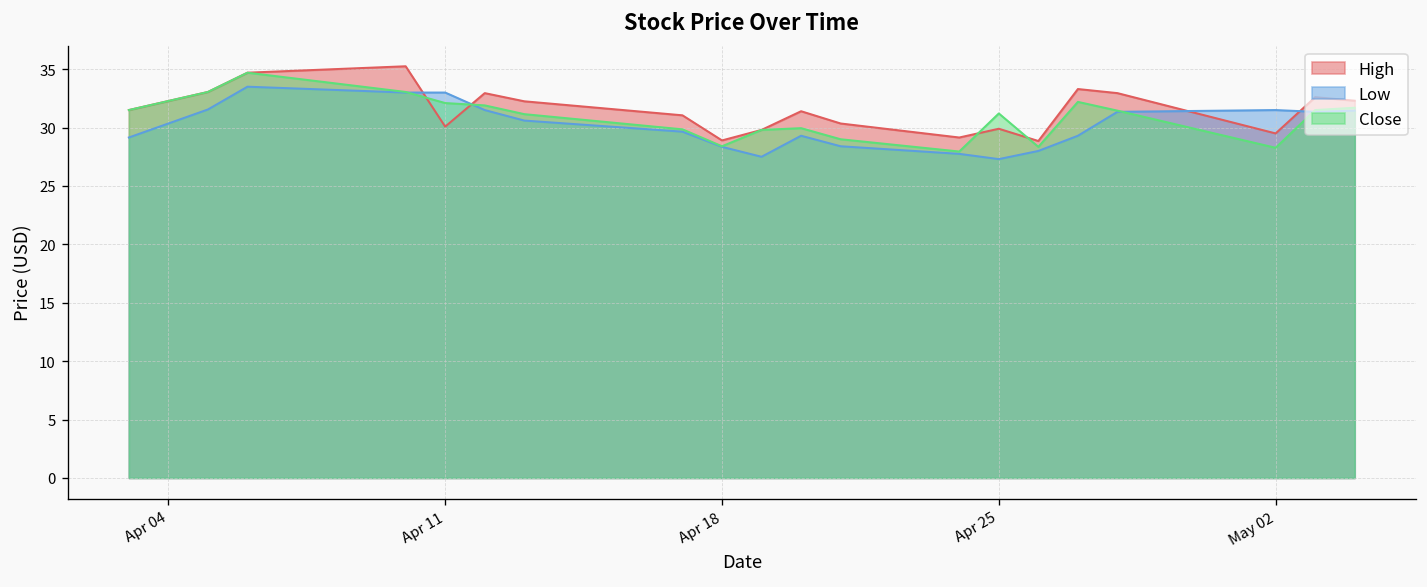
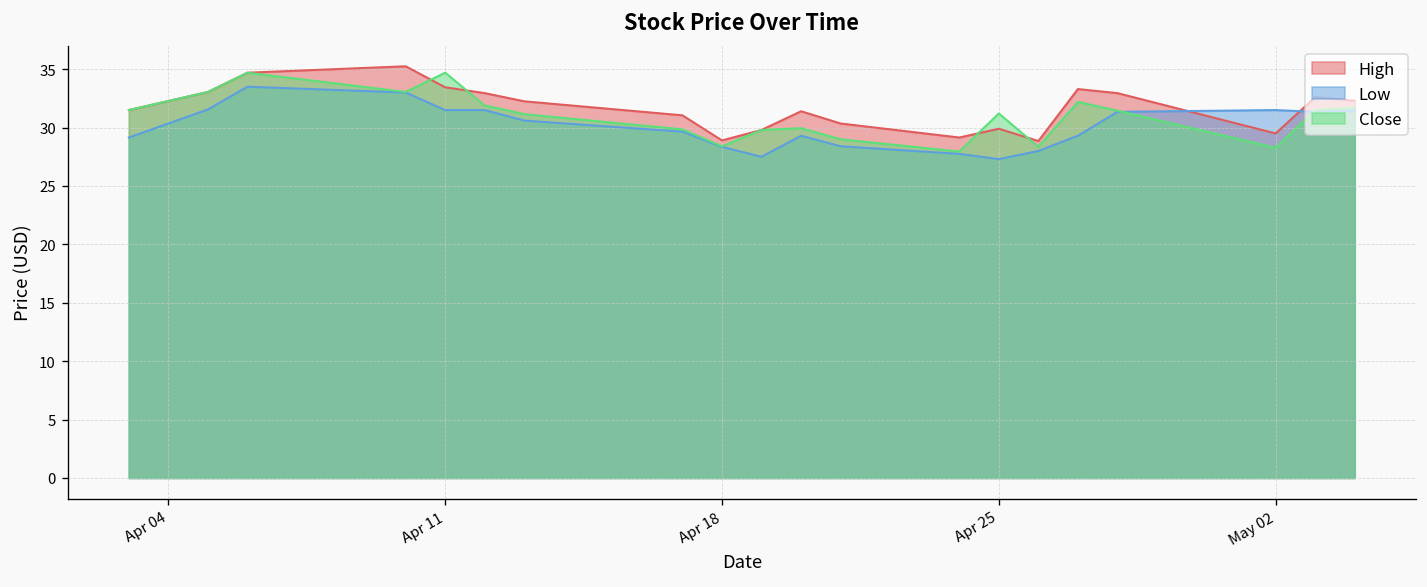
  {
    "High": {
-     "Apr 11": 30,
+     "Apr 11": 33,
      "Apr 18": 29,
      "Apr 25": 30,
      "May 02": 30
    },
    "Low": {
-     "Apr 11": 33,
+     "Apr 11": 32,
      "Apr 25": 27,
      "May 02": 32
    },
    "Close": {
-     "Apr 11": 32,
+     "Apr 11": 35,
      "Apr 25": 31,
      "May 02": 28
    }
  }
